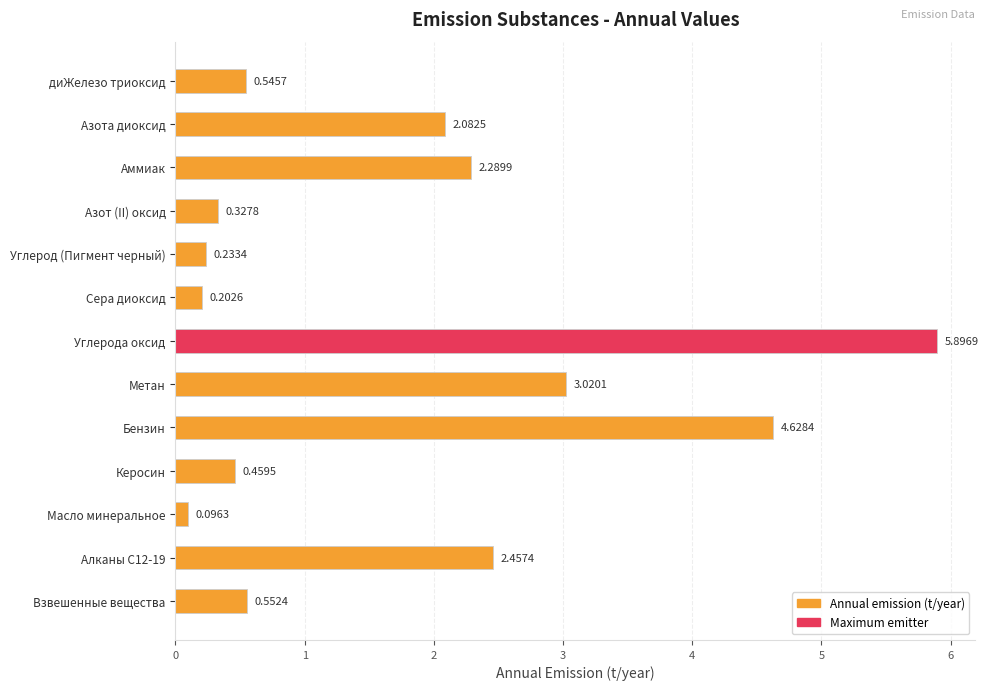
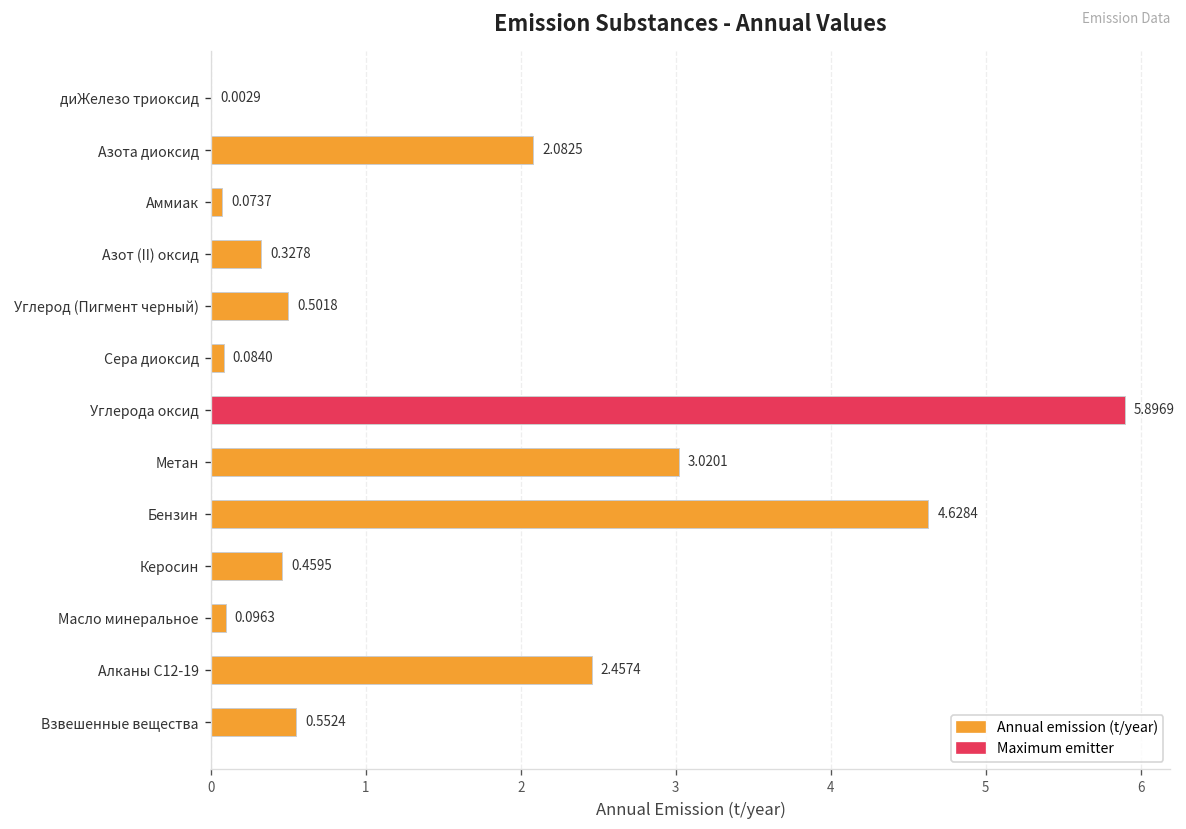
  {
-   "диЖелезо триоксид": 0.5457,
+   "диЖелезо триоксид": 0.0029,
    "Азота диоксид": 2.0825,
-   "Аммиак": 2.2899,
+   "Аммиак": 0.0737,
    "Азот (II) оксид": 0.3278,
-   "Углерод (Пигмент черный)": 0.2334,
-   "Сера диоксид": 0.2026,
+   "Углерод (Пигмент черный)": 0.5018,
+   "Сера диоксид": 0.0840,
    "Углерода оксид": 5.8969,
    "Метан": 3.0201,
    "Бензин": 4.6284,
    "Керосин": 0.4595,
    "Масло минеральное": 0.0963,
    "Алканы C12-19": 2.4574,
    "Взвешенные вещества": 0.5524
  }
